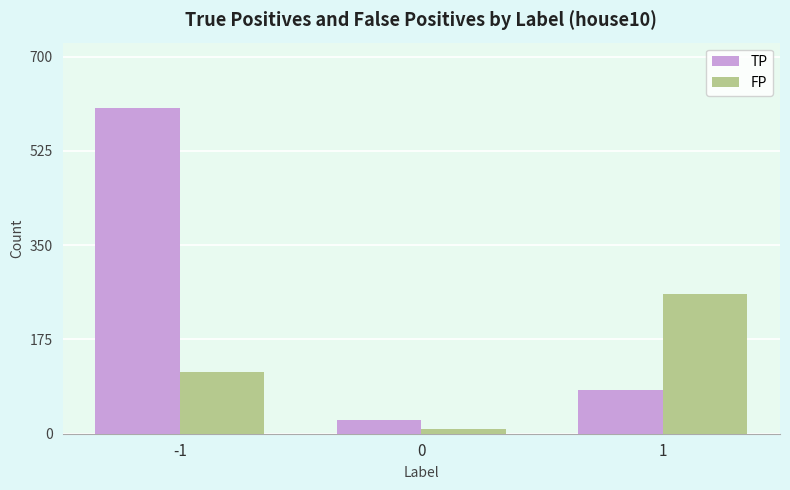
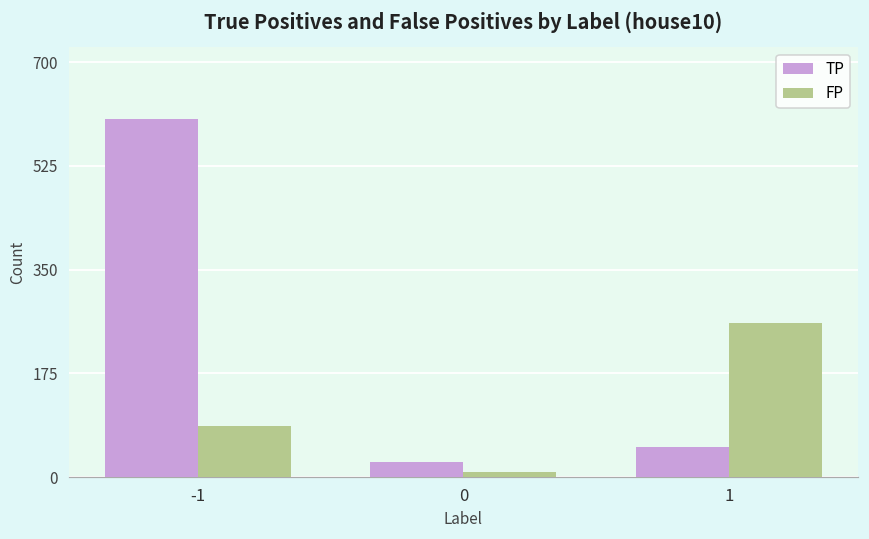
  {
    "TP": {
      "-1": 610,
      "0": 30,
-     "1": 80
+     "1": 50
    },
    "FP": {
-     "-1": 120,
+     "-1": 90,
      "0": 10,
      "1": 260
    }
  }
